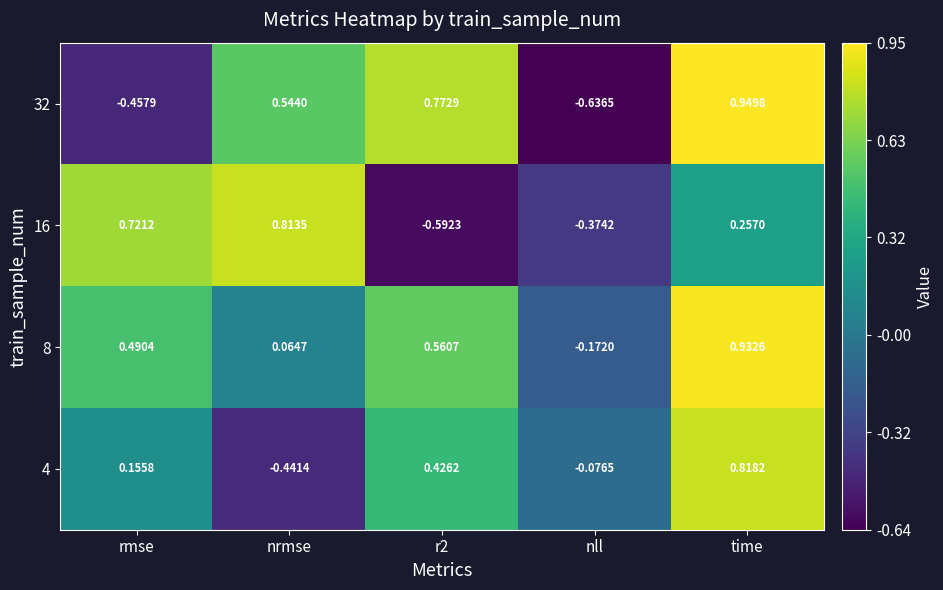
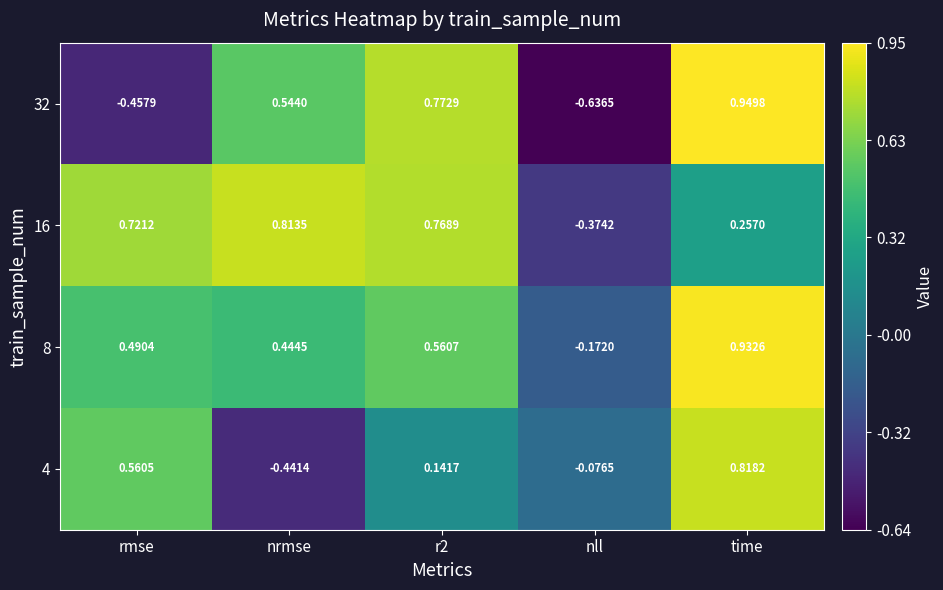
  {
    "32": {
      "rmse": -0.4579,
      "nrmse": 0.5440,
      "r2": 0.7729,
      "nll": -0.6365,
      "time": 0.9498
    },
    "16": {
      "rmse": 0.7212,
      "nrmse": 0.8135,
-     "r2": -0.5923,
+     "r2": 0.7689,
      "nll": -0.3742,
      "time": 0.2570
    },
    "8": {
      "rmse": 0.4904,
-     "nrmse": 0.0647,
+     "nrmse": 0.4445,
      "r2": 0.5607,
      "nll": -0.1720,
      "time": 0.9326
    },
    "4": {
-     "rmse": 0.1558,
+     "rmse": 0.5605,
      "nrmse": -0.4414,
-     "r2": 0.4262,
+     "r2": 0.1417,
      "nll": -0.0765,
      "time": 0.8182
    }
  }
